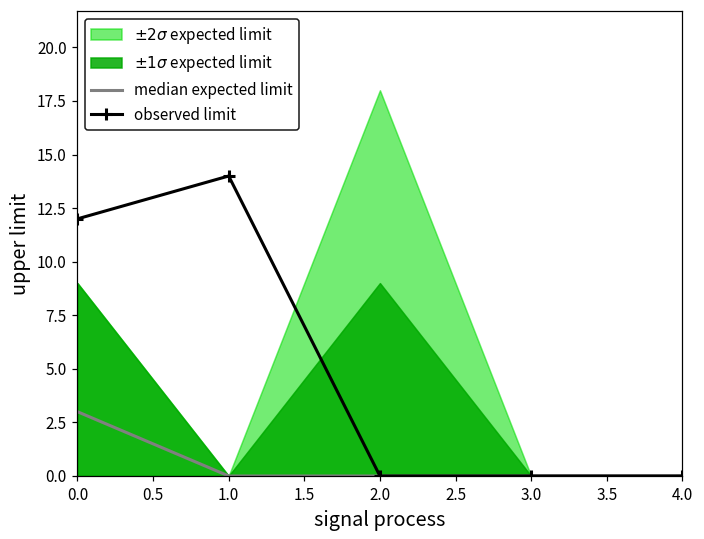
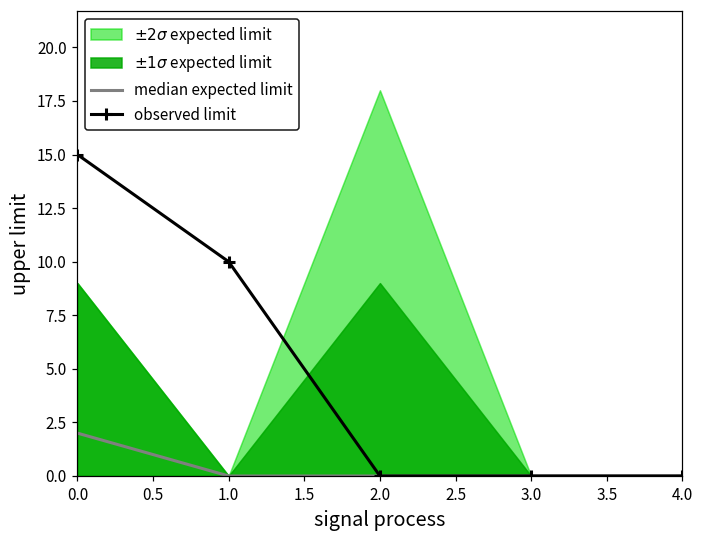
  {
    "median expected limit": {
-     "0.0": 3
+     "0.0": 2
    },
    "observed limit": {
-     "0.0": 12,
-     "1.0": 14
+     "0.0": 15,
+     "1.0": 10
    }
  }
